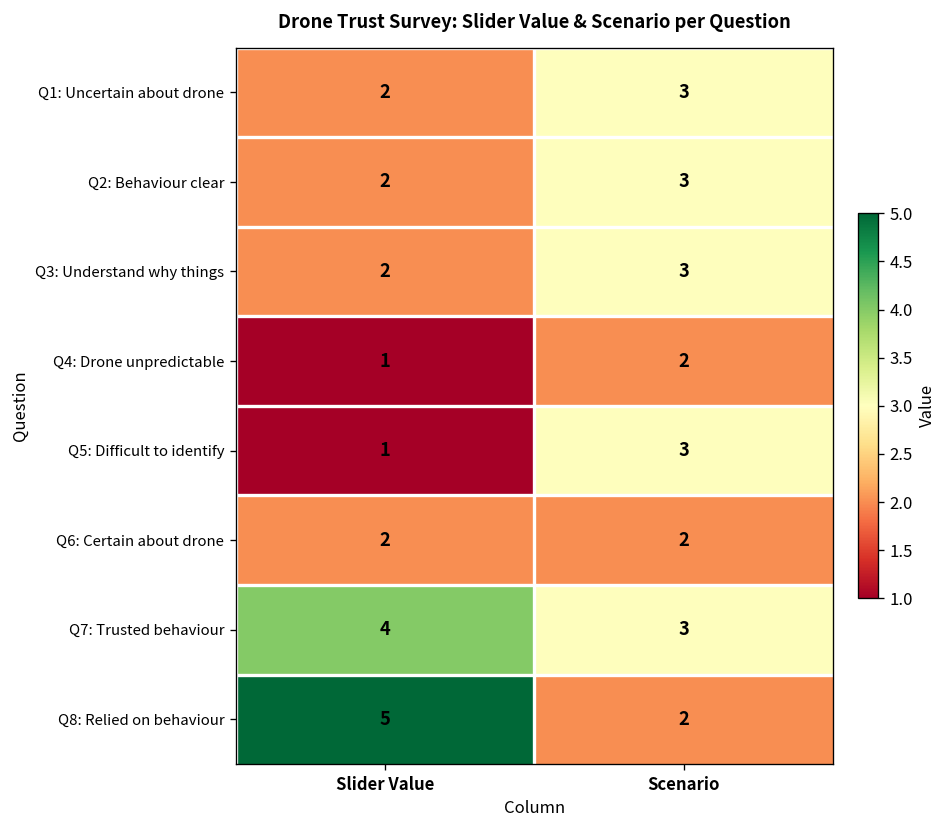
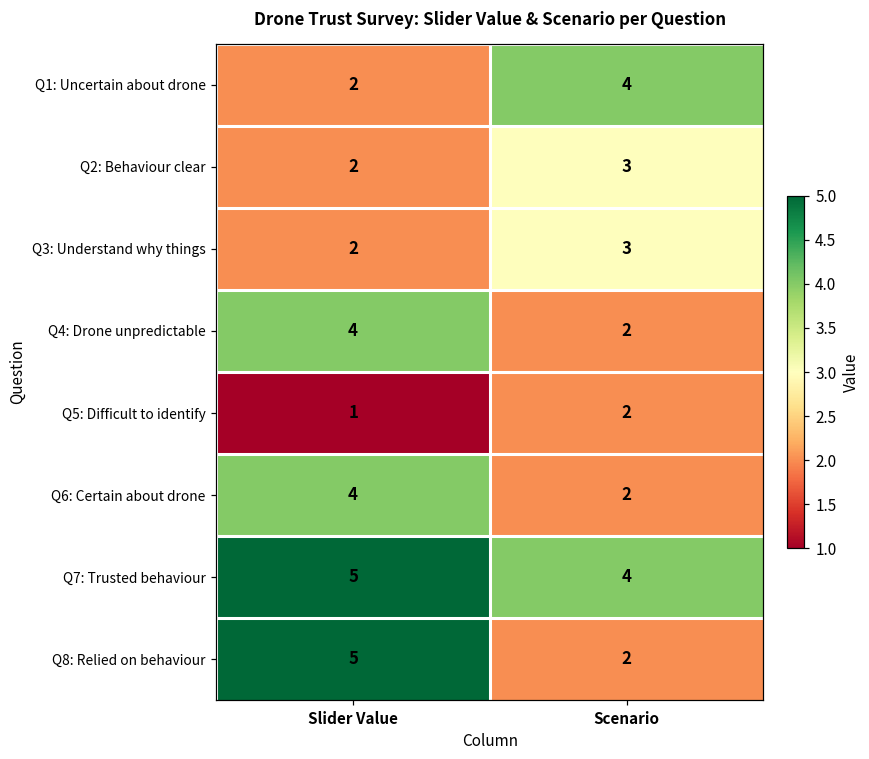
  {
    "Q1: Uncertain about drone": {
      "Slider Value": 2,
-     "Scenario": 3
+     "Scenario": 4
    },
    "Q2: Behaviour clear": {
      "Slider Value": 2,
      "Scenario": 3
    },
    "Q3: Understand why things": {
      "Slider Value": 2,
      "Scenario": 3
    },
    "Q4: Drone unpredictable": {
-     "Slider Value": 1,
+     "Slider Value": 4,
      "Scenario": 2
    },
    "Q5: Difficult to identify": {
      "Slider Value": 1,
-     "Scenario": 3
+     "Scenario": 2
    },
    "Q6: Certain about drone": {
-     "Slider Value": 2,
+     "Slider Value": 4,
      "Scenario": 2
    },
    "Q7: Trusted behaviour": {
-     "Slider Value": 4,
-     "Scenario": 3
+     "Slider Value": 5,
+     "Scenario": 4
    },
    "Q8: Relied on behaviour": {
      "Slider Value": 5,
      "Scenario": 2
    }
  }
